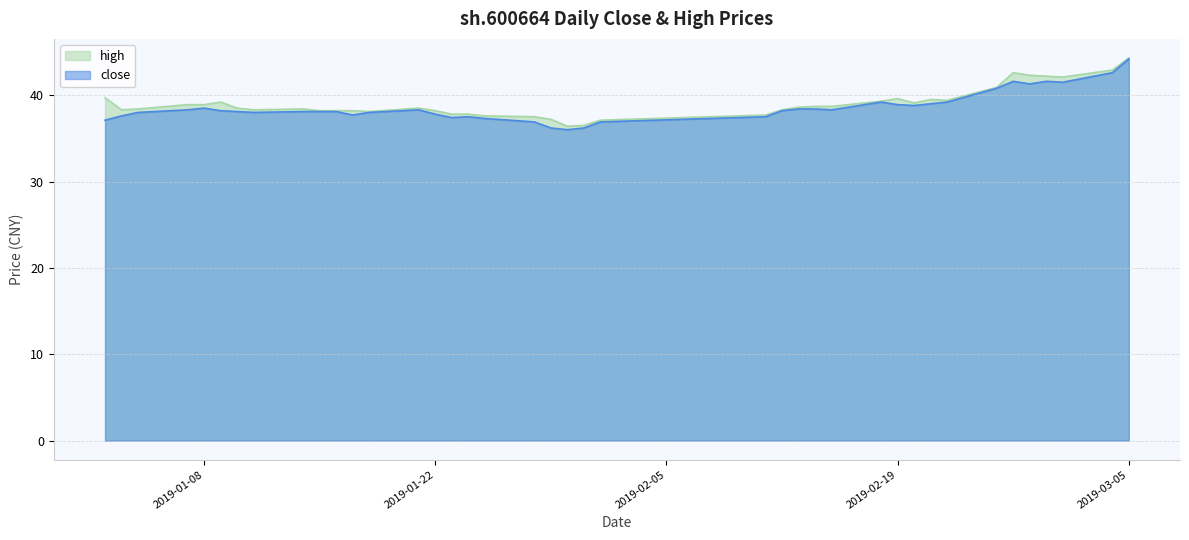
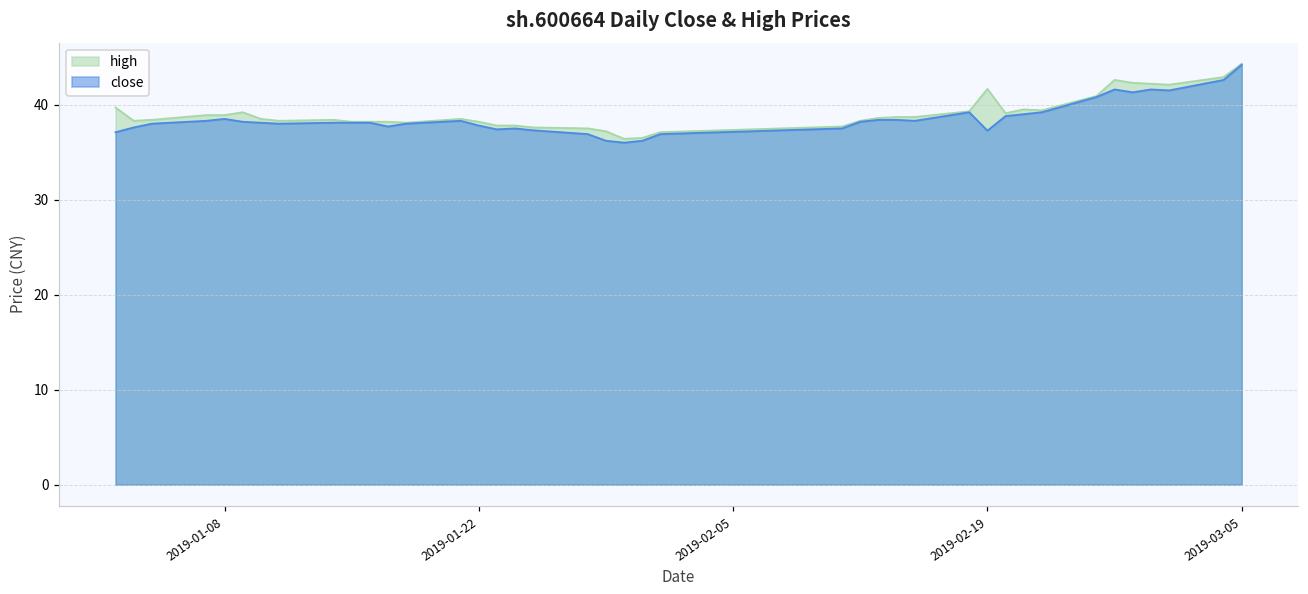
  {
    "high": {
      "2019-01-08": 39,
      "2019-01-22": 38,
-     "2019-02-19": 40
+     "2019-02-19": 42
    },
    "close": {
      "2019-01-08": 39,
      "2019-01-22": 38,
-     "2019-02-19": 39
+     "2019-02-19": 37
    }
  }
